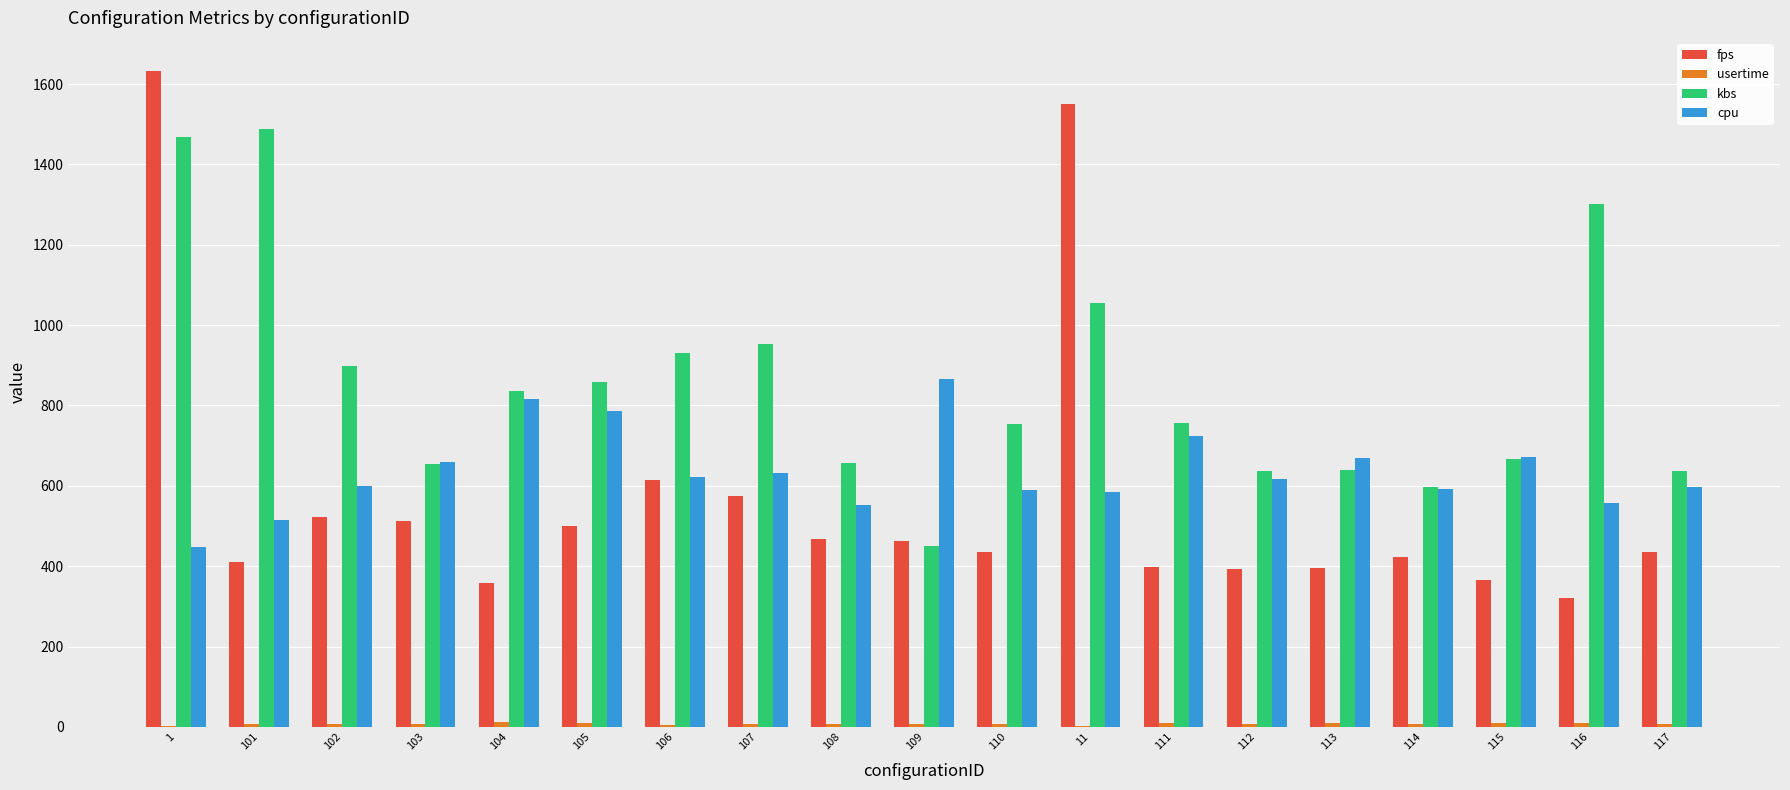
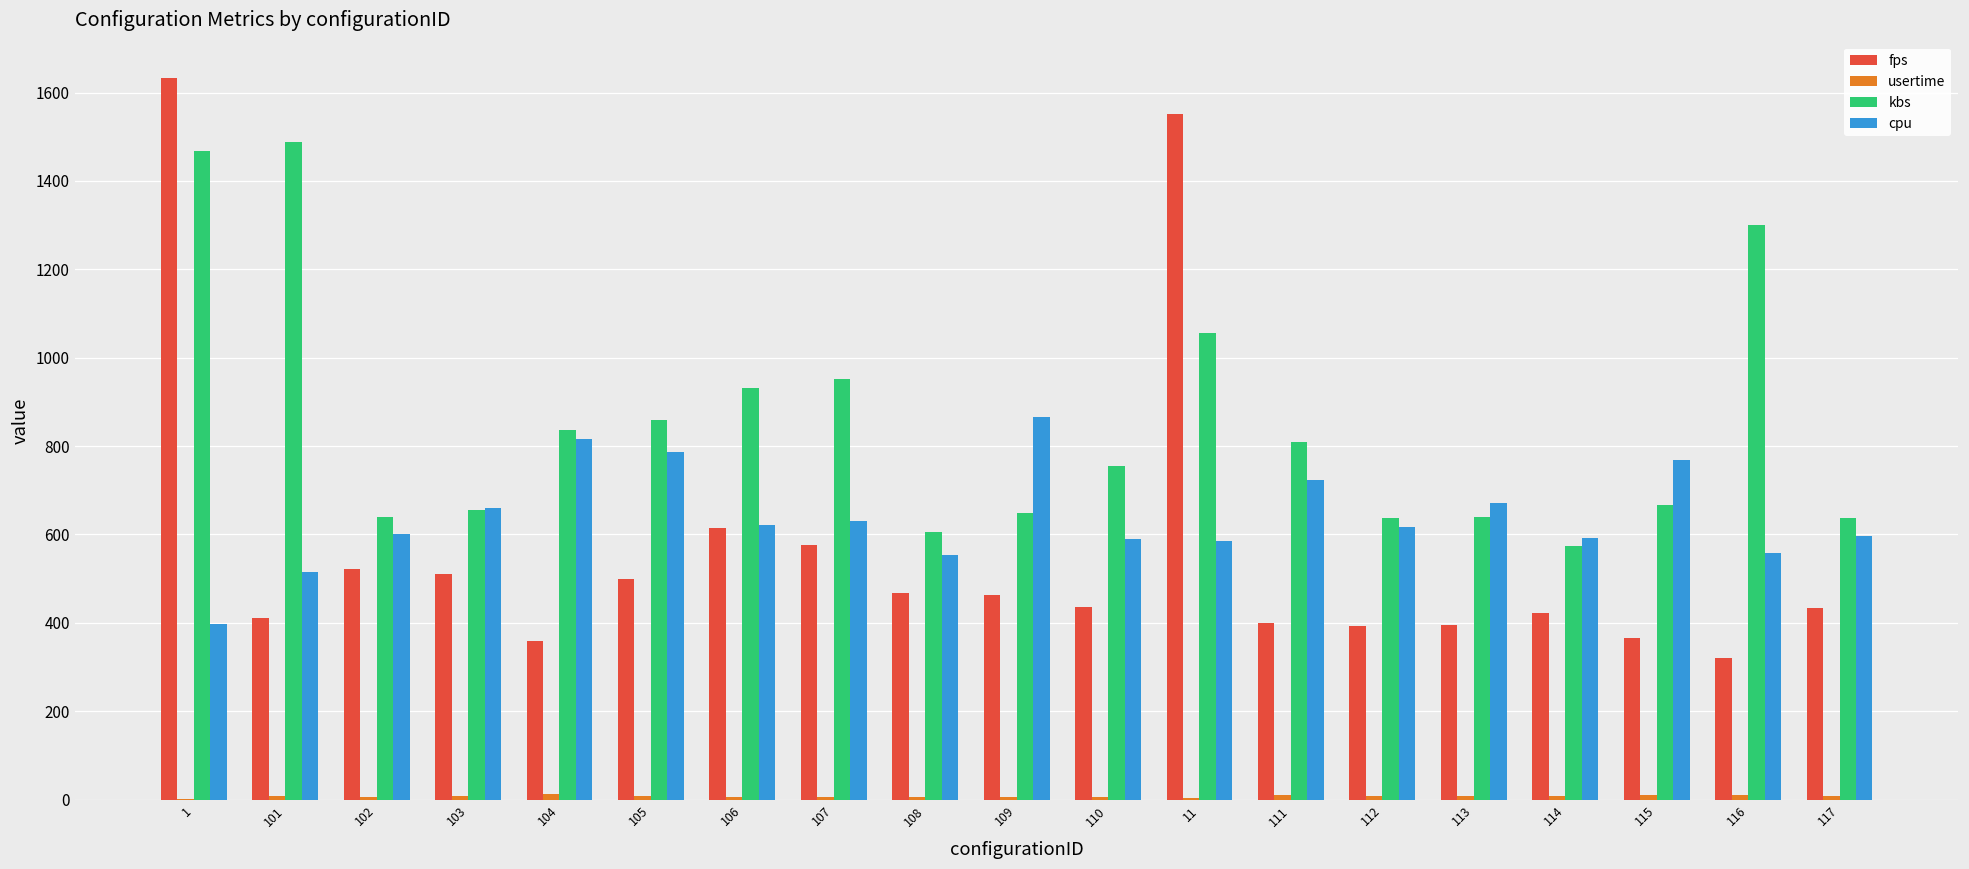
  {
    "kbs": {
      "1": 1470,
      "101": 1490,
-     "102": 900,
+     "102": 640,
      "103": 650,
      "104": 840,
      "105": 860,
      "106": 930,
      "107": 950,
-     "108": 660,
-     "109": 450,
+     "108": 600,
+     "109": 650,
      "110": 750,
      "11": 1060,
-     "111": 760,
+     "111": 810,
      "112": 640,
      "113": 640,
-     "114": 600,
+     "114": 570,
      "115": 670,
      "116": 1300,
      "117": 640
    },
    "cpu": {
-     "1": 450,
+     "1": 400,
      "101": 510,
      "102": 600,
      "103": 660,
      "104": 820,
      "105": 790,
      "106": 620,
      "107": 630,
      "108": 550,
      "109": 870,
      "110": 590,
      "11": 580,
      "111": 720,
      "112": 620,
      "113": 670,
      "114": 590,
-     "115": 670,
+     "115": 770,
      "116": 560,
      "117": 600
    }
  }
